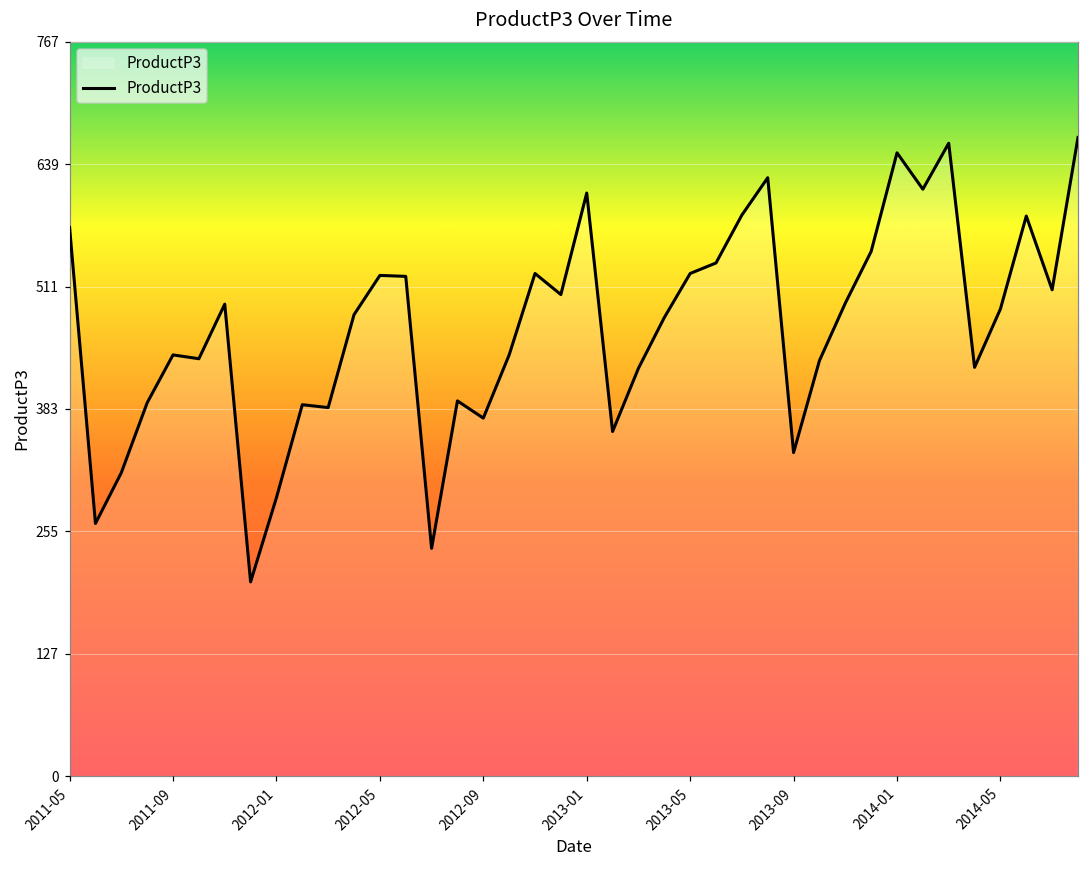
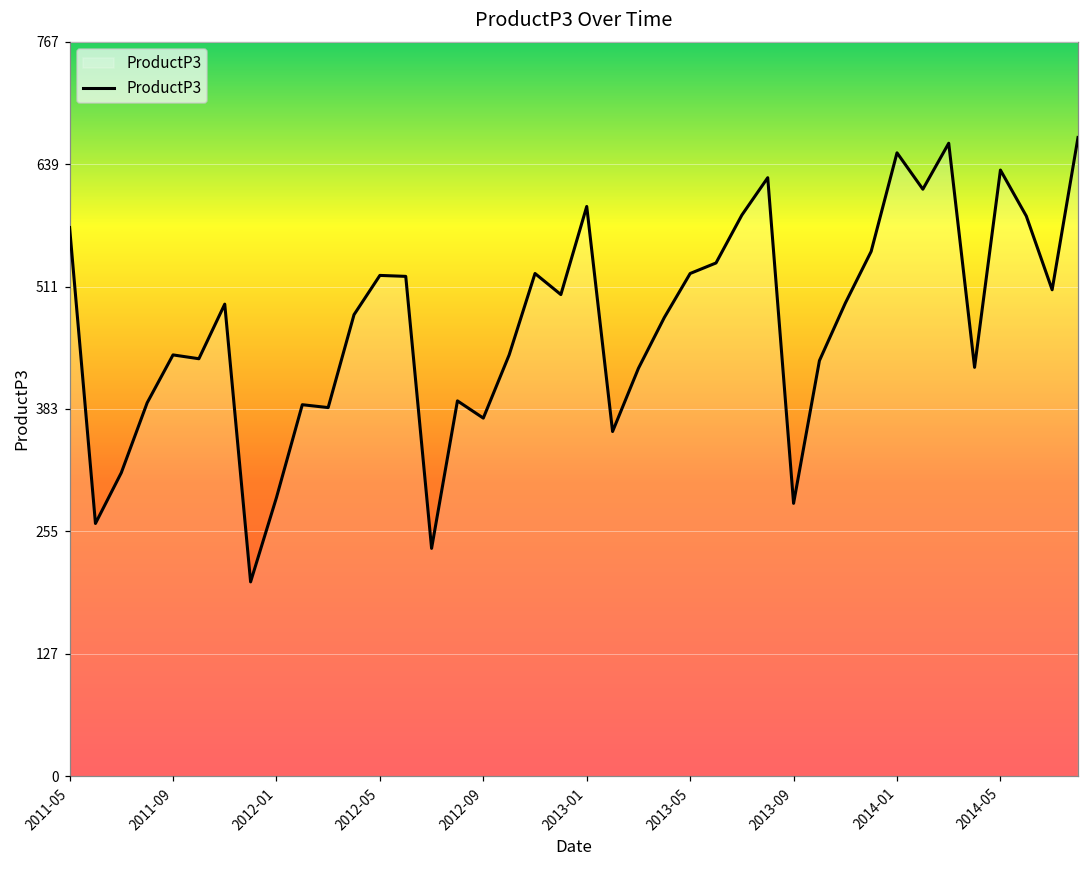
  {
    "2011-05": 570,
    "2011-09": 440,
    "2012-01": 290,
    "2012-05": 520,
    "2012-09": 370,
-   "2013-01": 610,
+   "2013-01": 600,
    "2013-05": 530,
-   "2013-09": 340,
+   "2013-09": 290,
    "2014-01": 650,
-   "2014-05": 490
+   "2014-05": 630
  }
